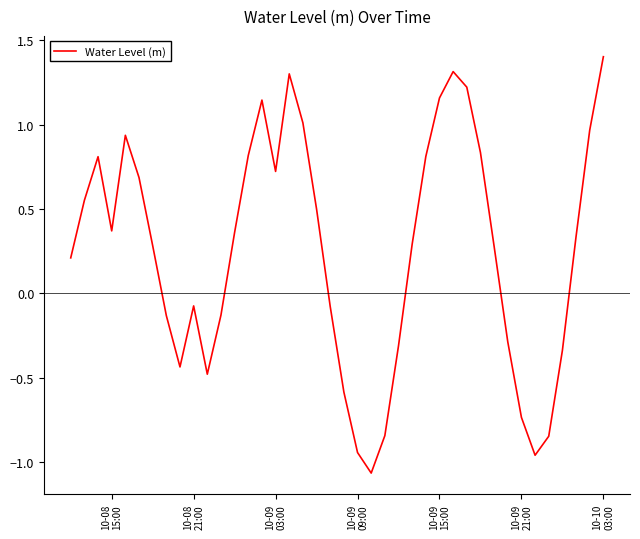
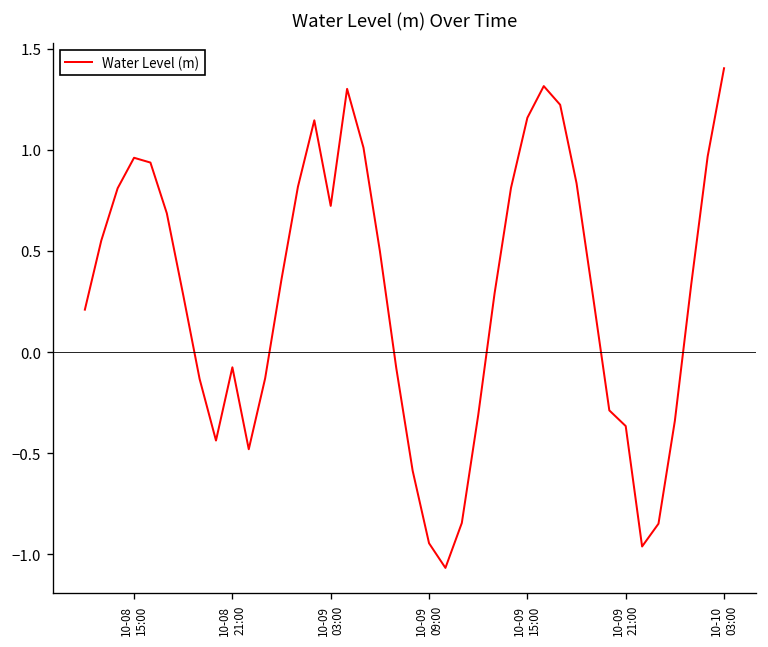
  {
-   "10-08 15:00": 0.37,
+   "10-08 15:00": 0.96,
    "10-08 21:00": -0.08,
    "10-09 03:00": 0.72,
    "10-09 09:00": -0.94,
    "10-09 15:00": 1.16,
-   "10-09 21:00": -0.74,
+   "10-09 21:00": -0.37,
    "10-10 03:00": 1.40
  }
